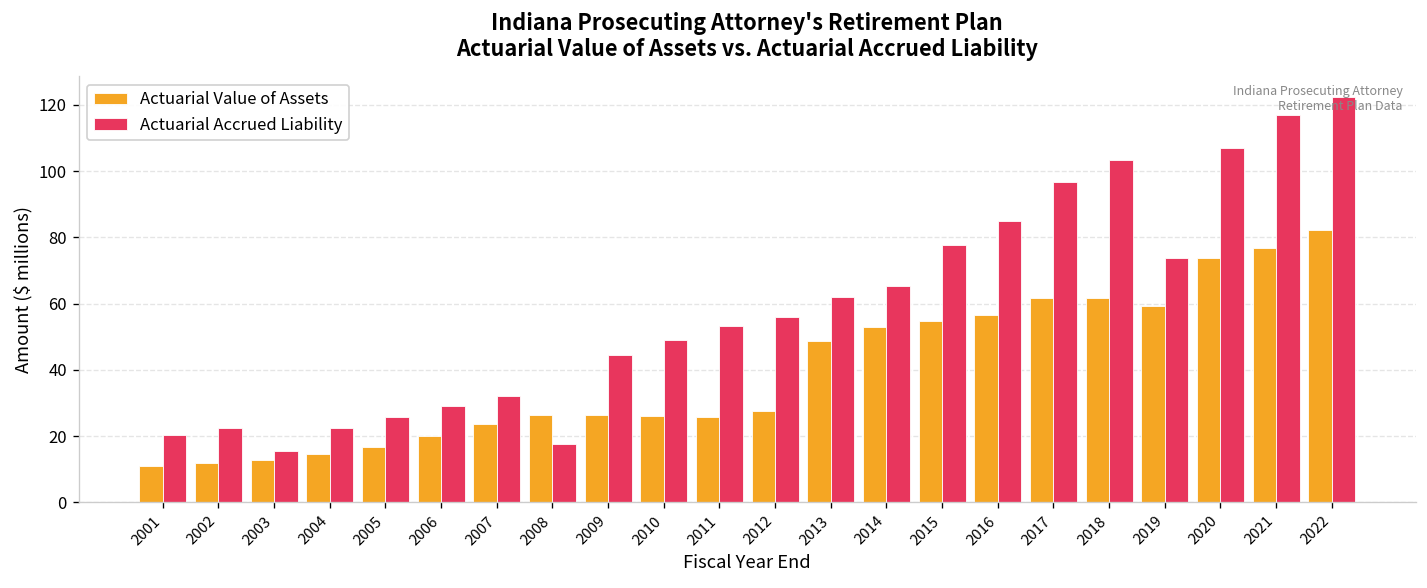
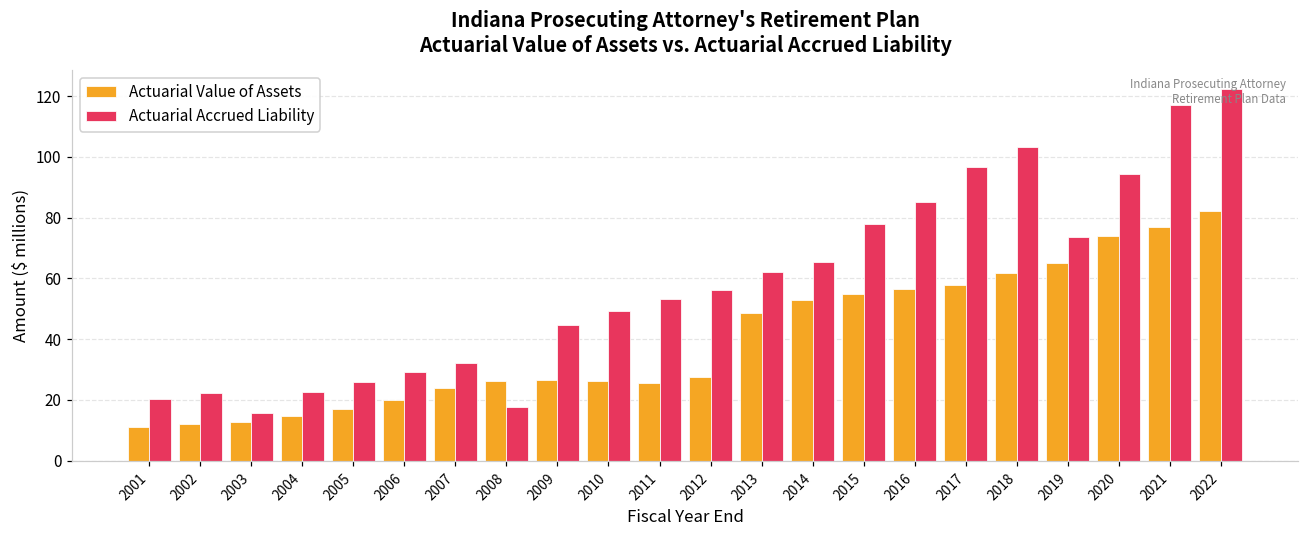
  {
    "Actuarial Value of Assets": {
      "2001": 11,
      "2002": 12,
      "2003": 13,
      "2004": 15,
      "2005": 17,
      "2006": 20,
      "2007": 24,
      "2008": 26,
      "2009": 26,
      "2010": 26,
      "2011": 26,
      "2012": 28,
      "2013": 49,
      "2014": 53,
      "2015": 55,
      "2016": 56,
-     "2017": 62,
+     "2017": 58,
      "2018": 62,
-     "2019": 59,
+     "2019": 65,
      "2020": 74,
      "2021": 77,
      "2022": 82
    },
    "Actuarial Accrued Liability": {
      "2001": 20,
      "2002": 22,
      "2003": 16,
      "2004": 23,
      "2005": 26,
      "2006": 29,
      "2007": 32,
      "2008": 18,
      "2009": 45,
      "2010": 49,
      "2011": 53,
      "2012": 56,
      "2013": 62,
      "2014": 65,
      "2015": 78,
      "2016": 85,
      "2017": 97,
      "2018": 103,
      "2019": 74,
-     "2020": 107,
+     "2020": 94,
      "2021": 117,
      "2022": 122
    }
  }
